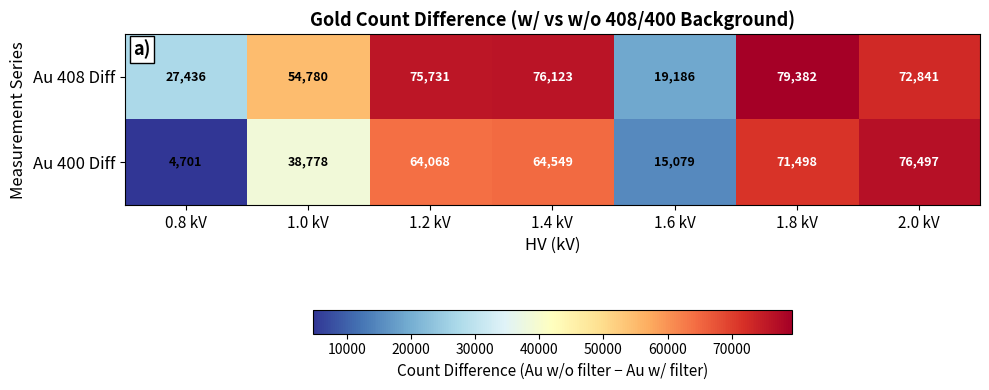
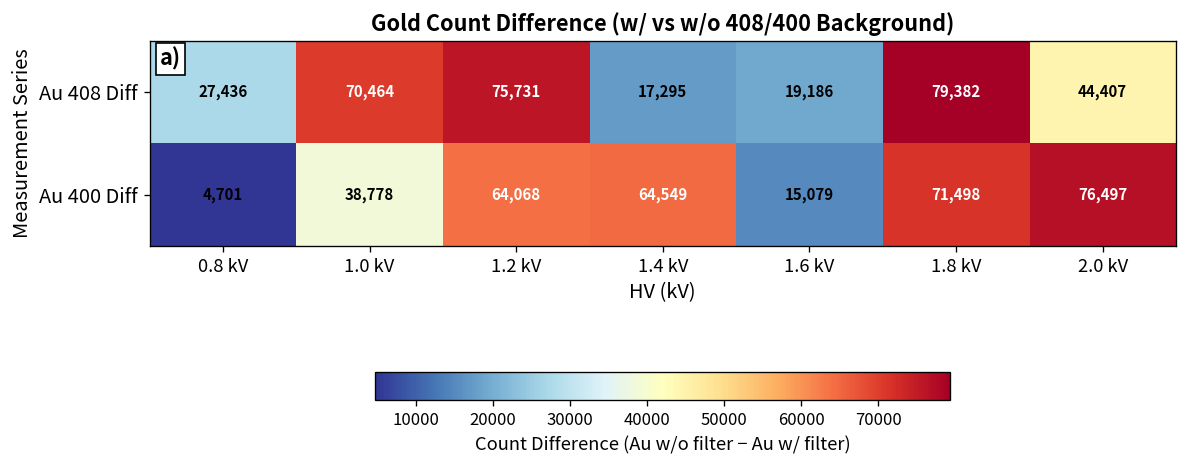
  {
    "Au 408 Diff": {
      "0.8 kV": "27,436",
-     "1.0 kV": "54,780",
+     "1.0 kV": "70,464",
      "1.2 kV": "75,731",
-     "1.4 kV": "76,123",
+     "1.4 kV": "17,295",
      "1.6 kV": "19,186",
      "1.8 kV": "79,382",
-     "2.0 kV": "72,841"
+     "2.0 kV": "44,407"
    },
    "Au 400 Diff": {
      "0.8 kV": "4,701",
      "1.0 kV": "38,778",
      "1.2 kV": "64,068",
      "1.4 kV": "64,549",
      "1.6 kV": "15,079",
      "1.8 kV": "71,498",
      "2.0 kV": "76,497"
    }
  }
